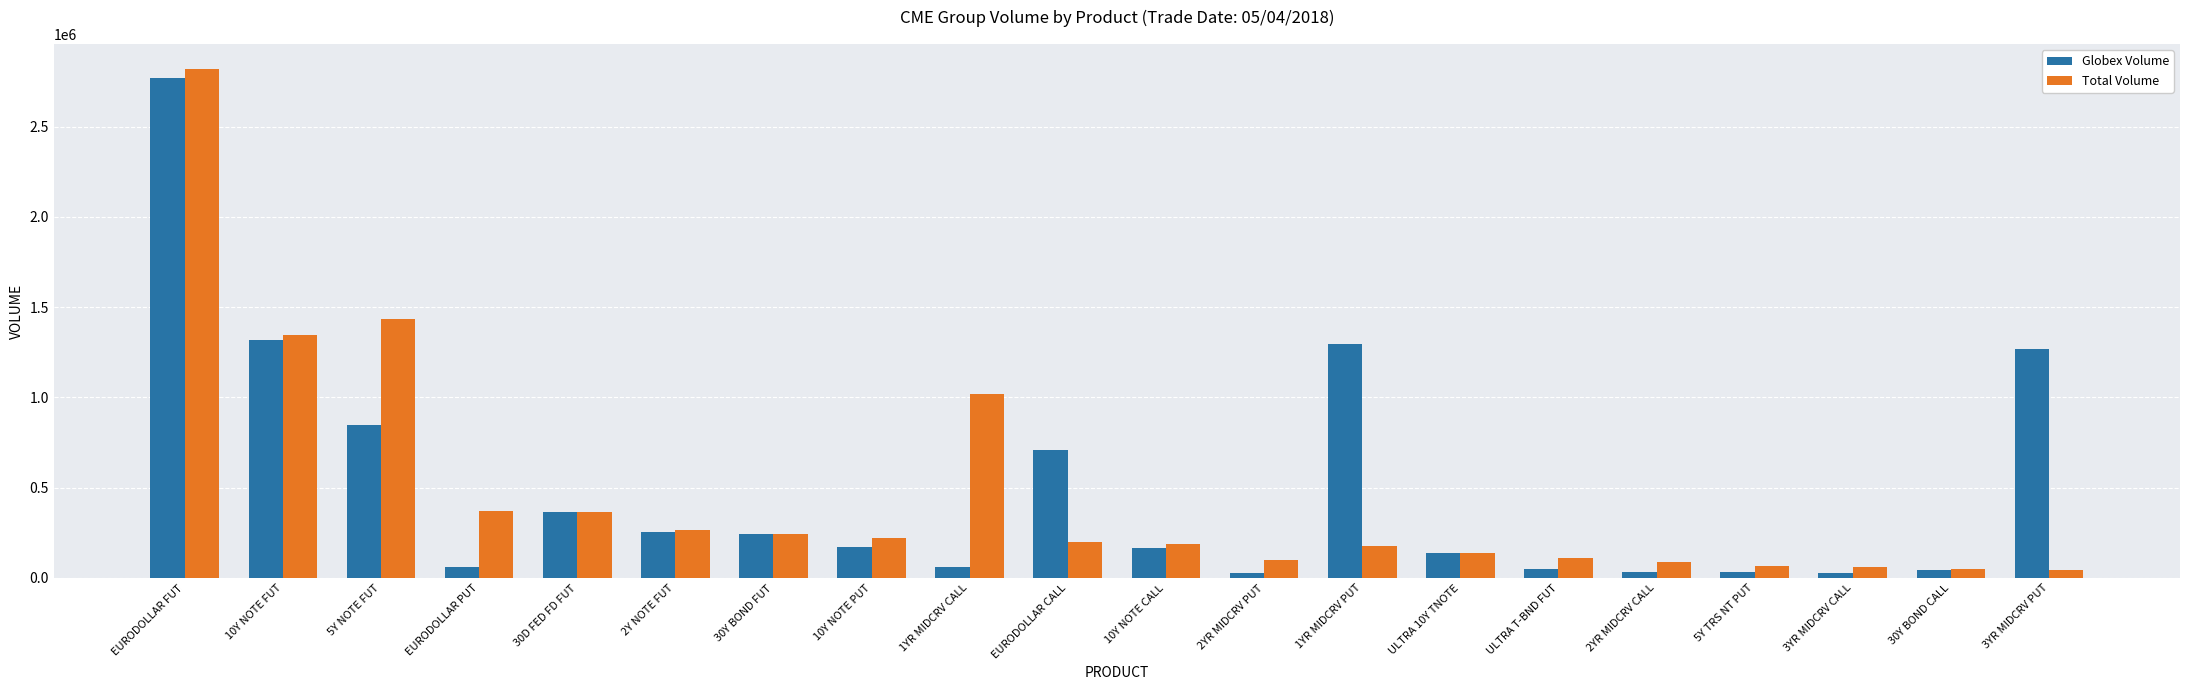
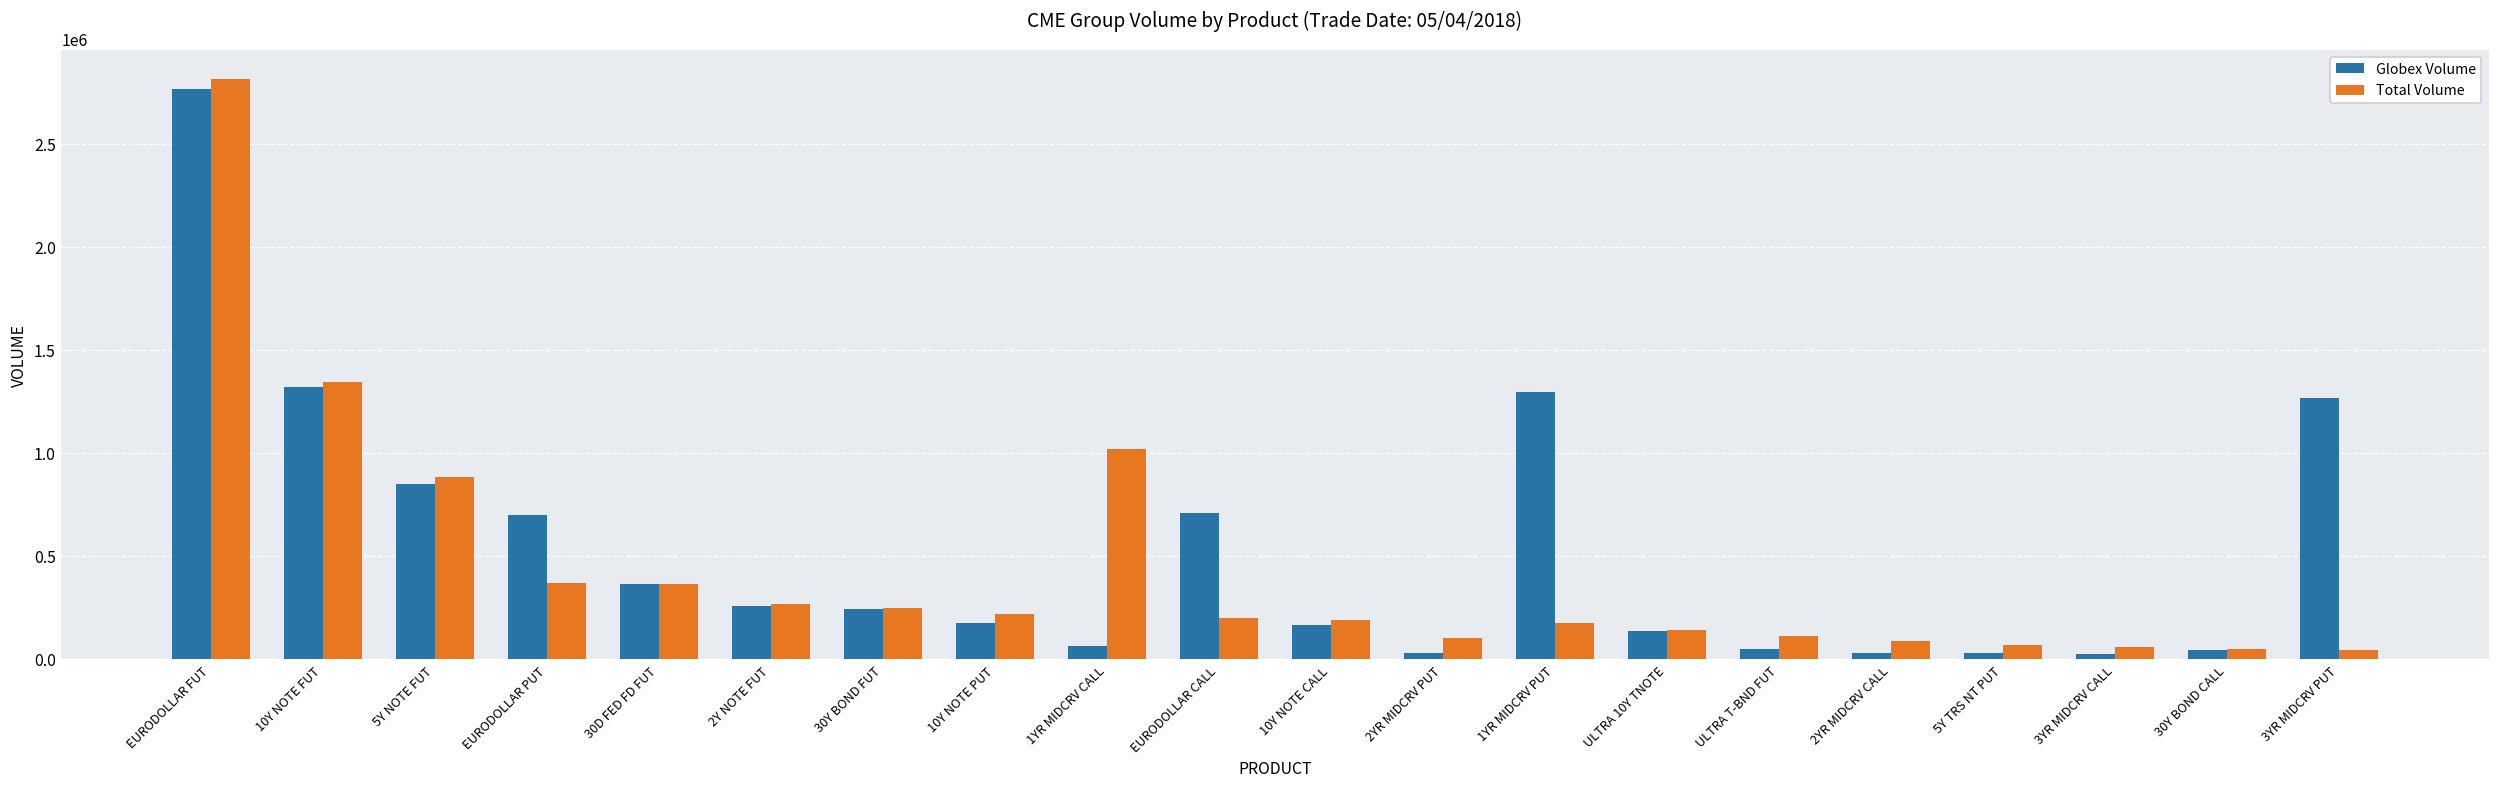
  {
    "Globex Volume": {
      "EURODOLLAR FUT": 2770000,
      "10Y NOTE FUT": 1320000,
      "5Y NOTE FUT": 850000,
-     "EURODOLLAR PUT": 60000,
+     "EURODOLLAR PUT": 700000,
      "30D FED FD FUT": 360000,
      "2Y NOTE FUT": 260000,
      "30Y BOND FUT": 240000,
      "10Y NOTE PUT": 170000,
      "1YR MIDCRV CALL": 60000,
      "EURODOLLAR CALL": 710000,
      "10Y NOTE CALL": 160000,
      "2YR MIDCRV PUT": 30000,
      "1YR MIDCRV PUT": 1300000,
      "ULTRA 10Y TNOTE": 140000,
      "ULTRA T-BND FUT": 50000,
      "2YR MIDCRV CALL": 30000,
      "5Y TRS NT PUT": 30000,
      "3YR MIDCRV CALL": 30000,
      "30Y BOND CALL": 50000,
      "3YR MIDCRV PUT": 1270000
    },
    "Total Volume": {
      "EURODOLLAR FUT": 2820000,
      "10Y NOTE FUT": 1340000,
-     "5Y NOTE FUT": 1430000,
+     "5Y NOTE FUT": 880000,
      "EURODOLLAR PUT": 370000,
      "30D FED FD FUT": 360000,
      "2Y NOTE FUT": 270000,
      "30Y BOND FUT": 250000,
      "10Y NOTE PUT": 220000,
      "1YR MIDCRV CALL": 1020000,
      "EURODOLLAR CALL": 200000,
      "10Y NOTE CALL": 190000,
      "2YR MIDCRV PUT": 100000,
      "1YR MIDCRV PUT": 180000,
      "ULTRA 10Y TNOTE": 140000,
      "ULTRA T-BND FUT": 110000,
      "2YR MIDCRV CALL": 90000,
      "5Y TRS NT PUT": 70000,
      "3YR MIDCRV CALL": 60000,
      "30Y BOND CALL": 50000,
      "3YR MIDCRV PUT": 50000
    }
  }
